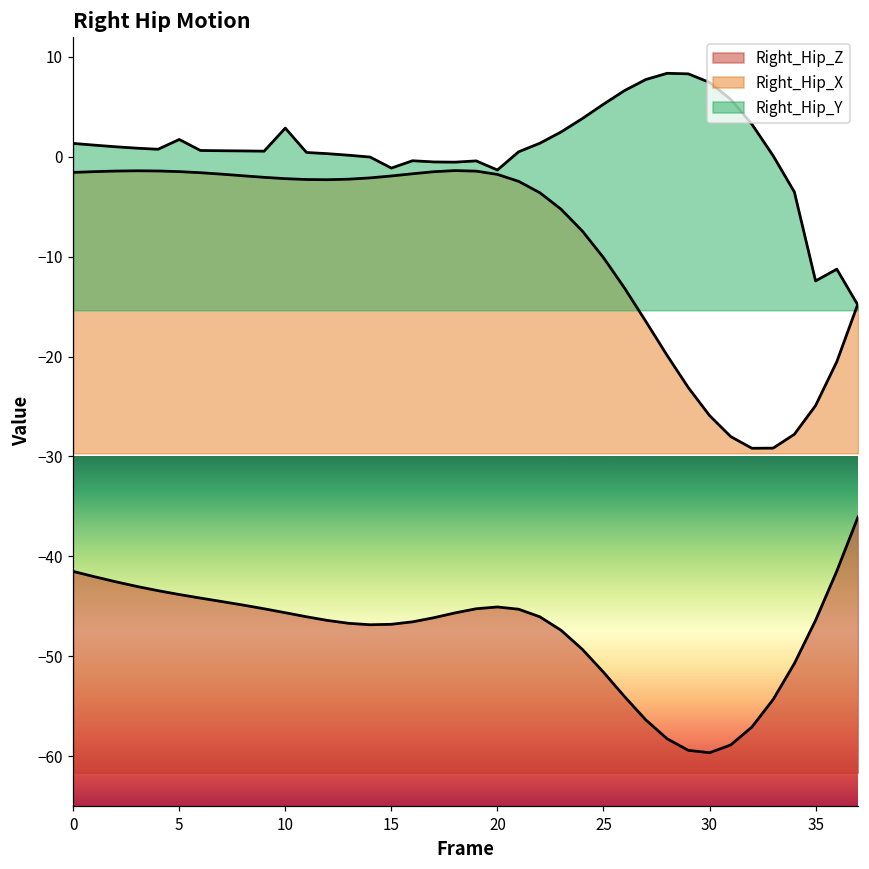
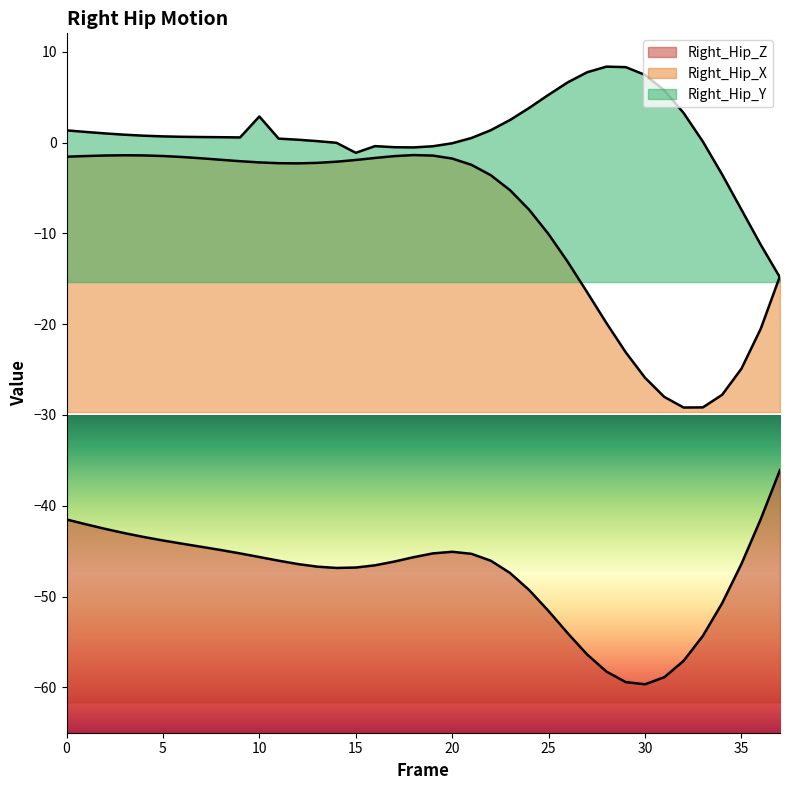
  {
    "Right_Hip_Y": {
      "0": 1,
-     "5": 2,
+     "5": 1,
      "10": 3,
      "15": -1,
-     "20": -1,
+     "20": 0,
      "25": 5,
-     "35": -12
+     "35": -7
    }
  }
